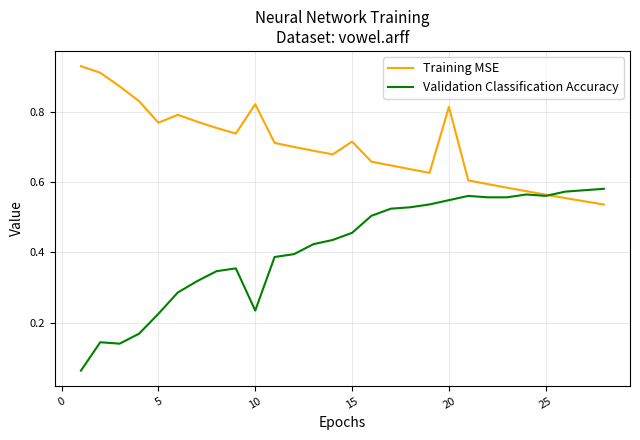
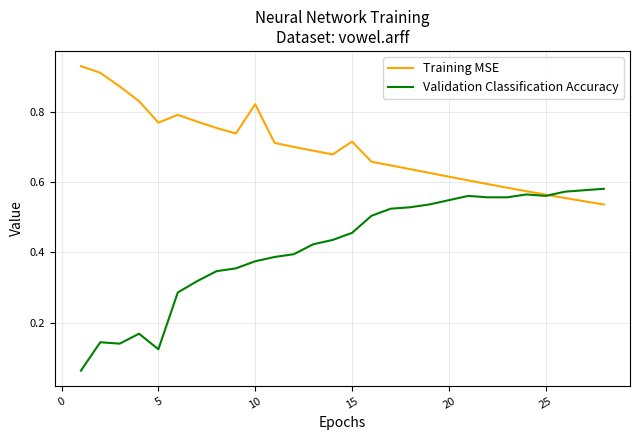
  {
    "Training MSE": {
      "5": 0.77,
      "10": 0.82,
      "15": 0.71,
-     "20": 0.81
+     "20": 0.62
    },
    "Validation Classification Accuracy": {
-     "5": 0.23,
-     "10": 0.24,
+     "5": 0.13,
+     "10": 0.38,
      "15": 0.46,
      "20": 0.55
    }
  }
